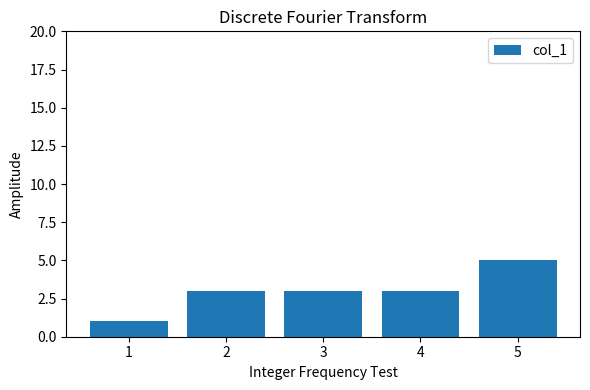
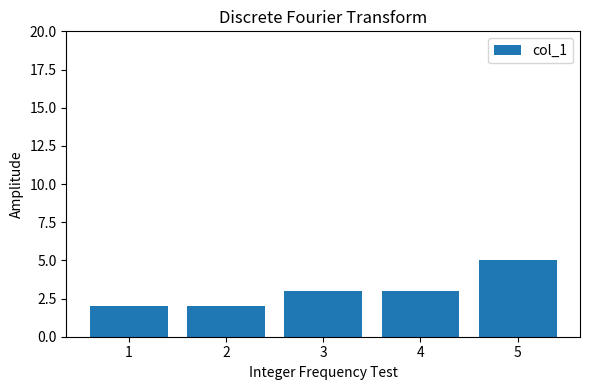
  {
-   "1": 1,
-   "2": 3,
+   "1": 2,
+   "2": 2,
    "3": 3,
    "4": 3,
    "5": 5
  }
